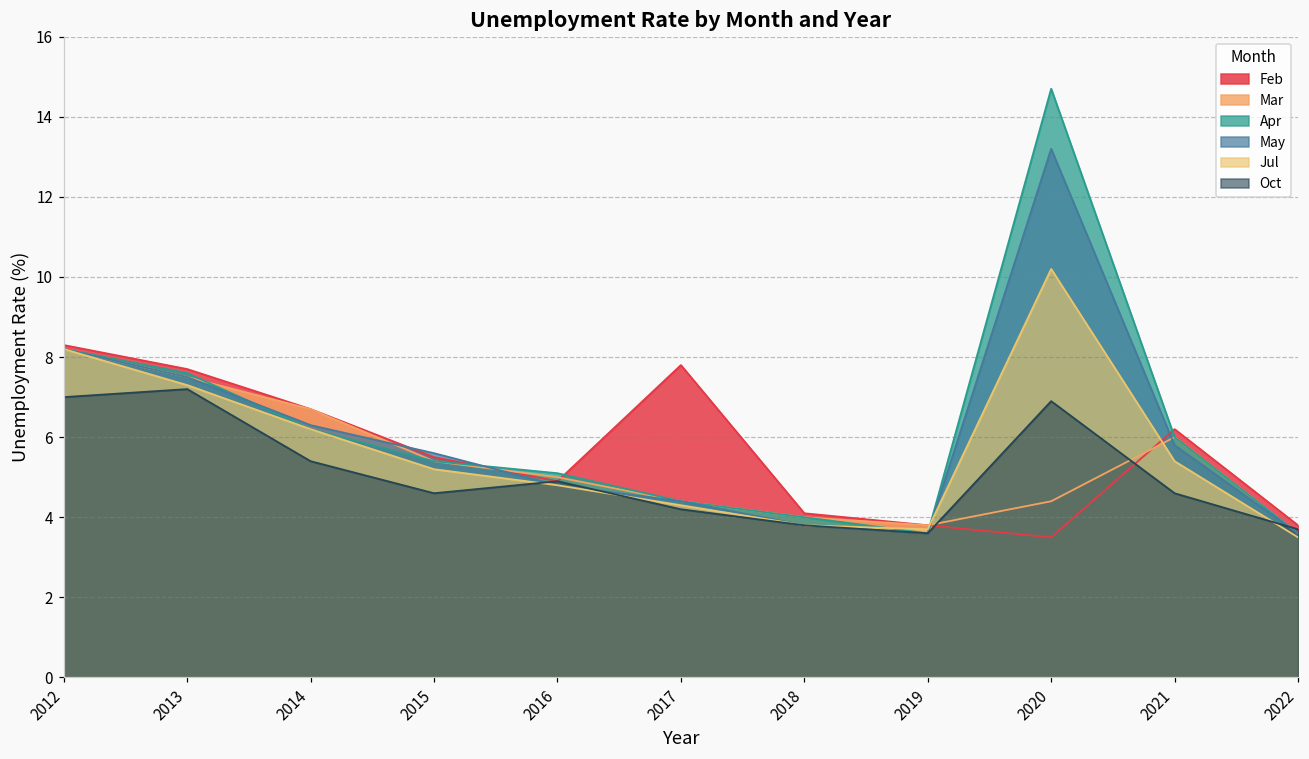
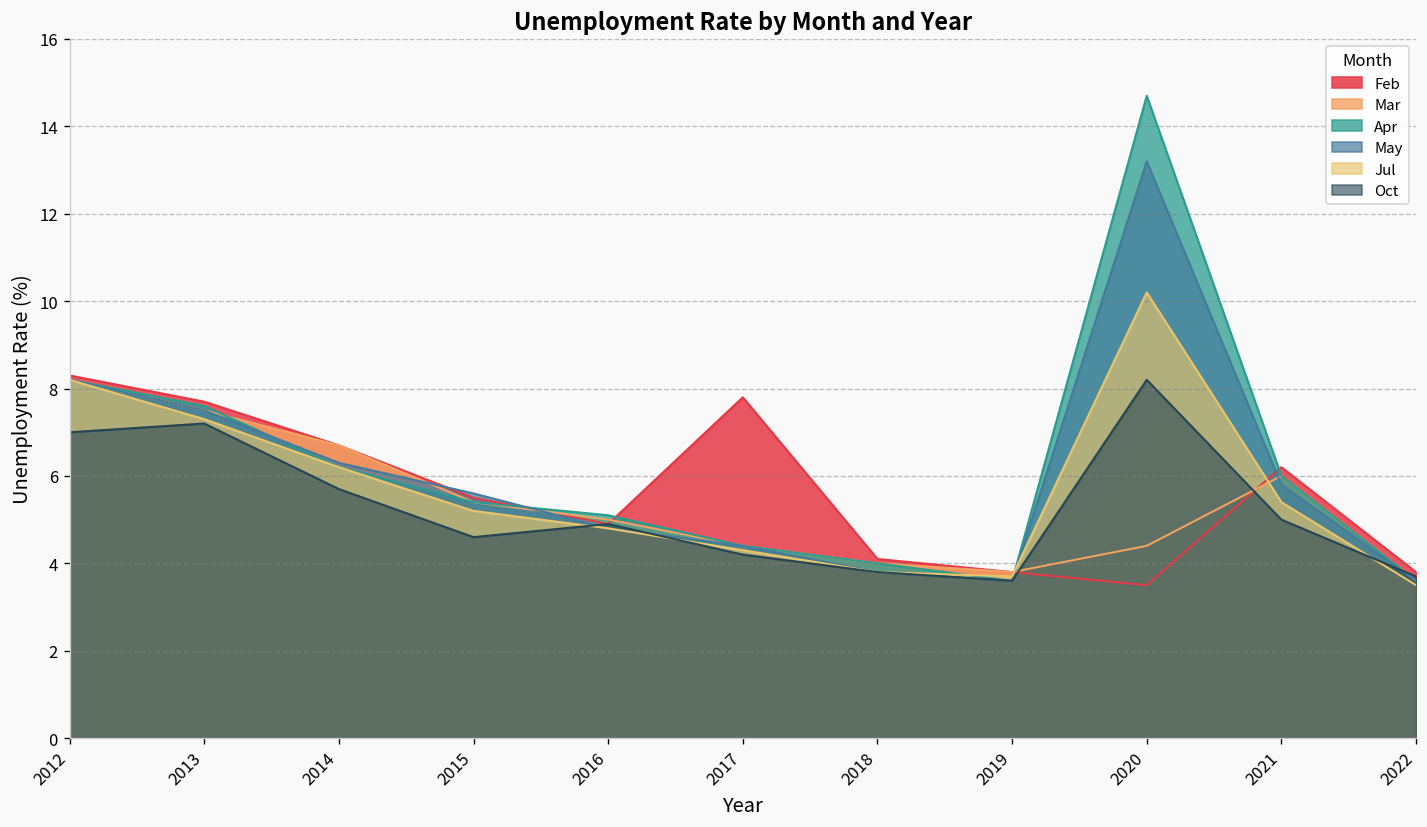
  {
    "Feb": {
      "2012": 8.3,
      "2013": 7.7,
      "2015": 5.5,
      "2017": 7.8,
      "2018": 4.1,
      "2020": 3.5,
      "2021": 6.2,
      "2022": 3.8
    },
    "Oct": {
      "2012": 7.0,
      "2013": 7.2,
-     "2014": 5.4,
+     "2014": 5.7,
      "2015": 4.6,
      "2017": 4.2,
-     "2020": 6.9,
-     "2021": 4.6,
+     "2020": 8.2,
+     "2021": 5.0,
      "2022": 3.7
    }
  }
